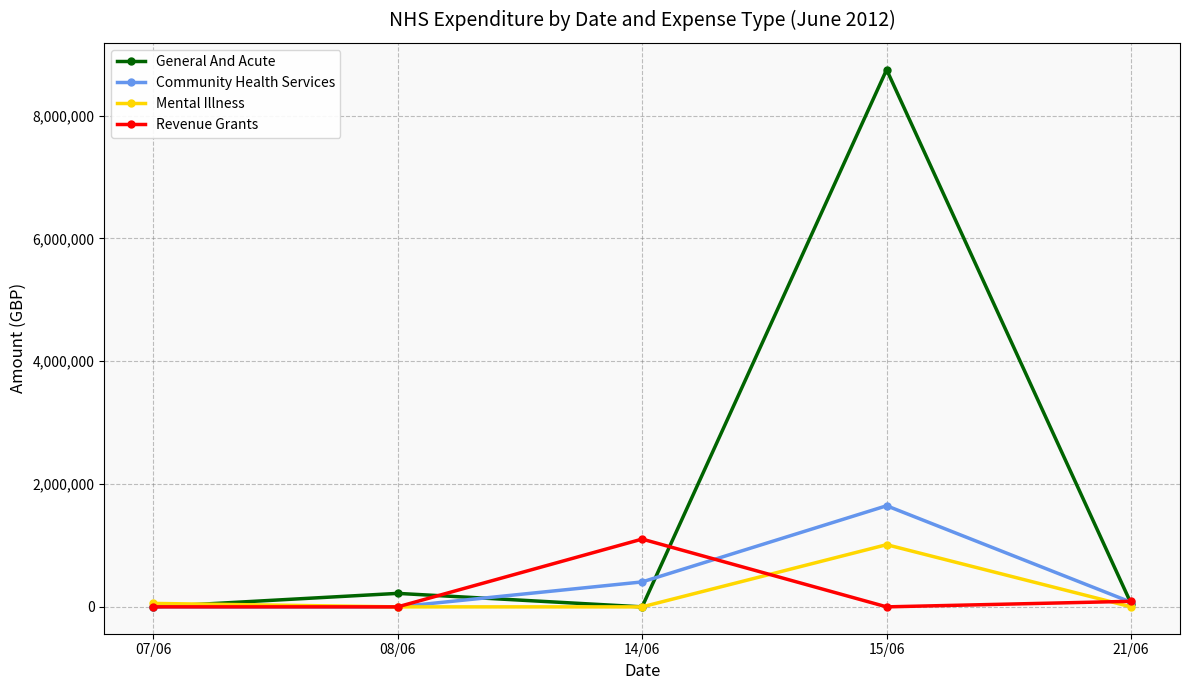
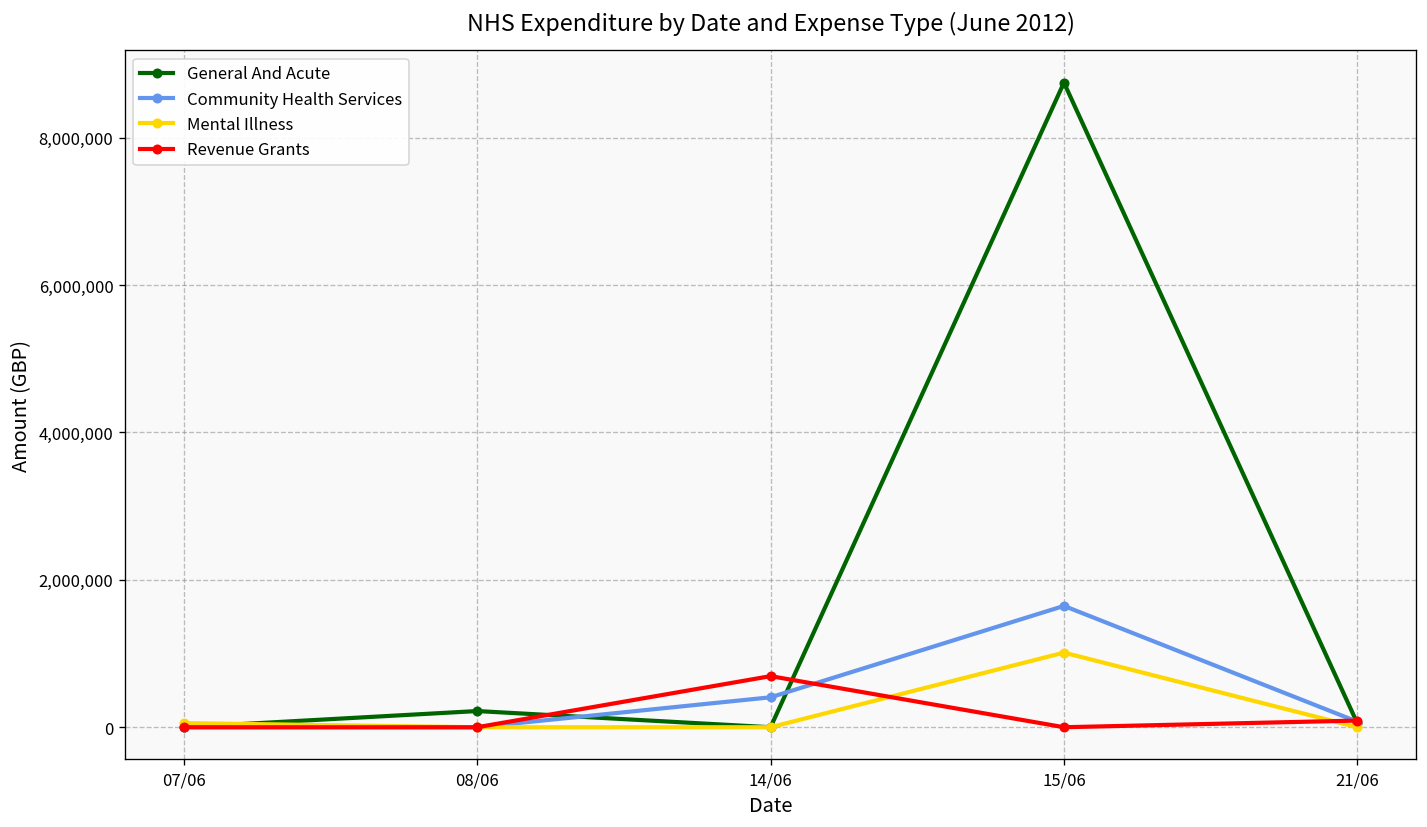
  {
    "General And Acute": {
      "08/06": "200,000",
      "15/06": "8,700,000"
    },
    "Community Health Services": {
      "14/06": "400,000",
      "15/06": "1,600,000"
    },
    "Mental Illness": {
      "07/06": "100,000",
      "15/06": "1,000,000",
      "21/06": "0"
    },
    "Revenue Grants": {
-     "14/06": "1,100,000",
+     "14/06": "700,000",
      "15/06": "0"
    }
  }
